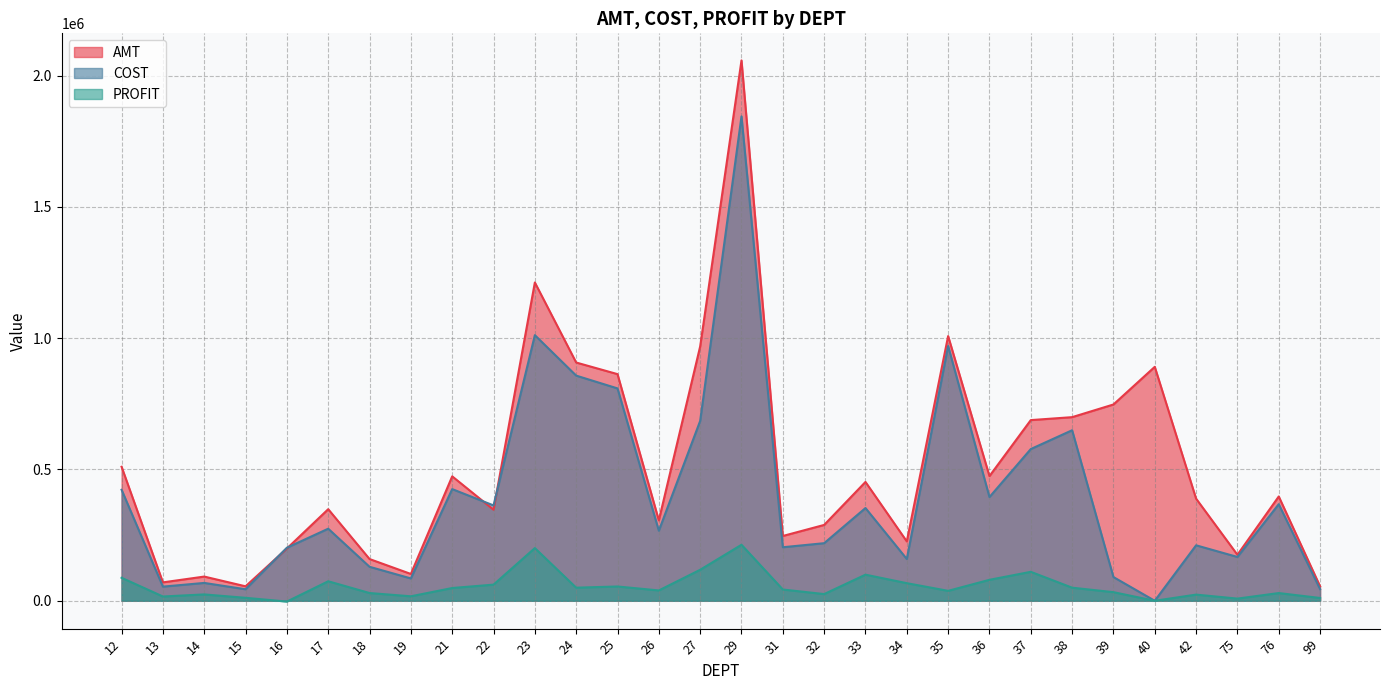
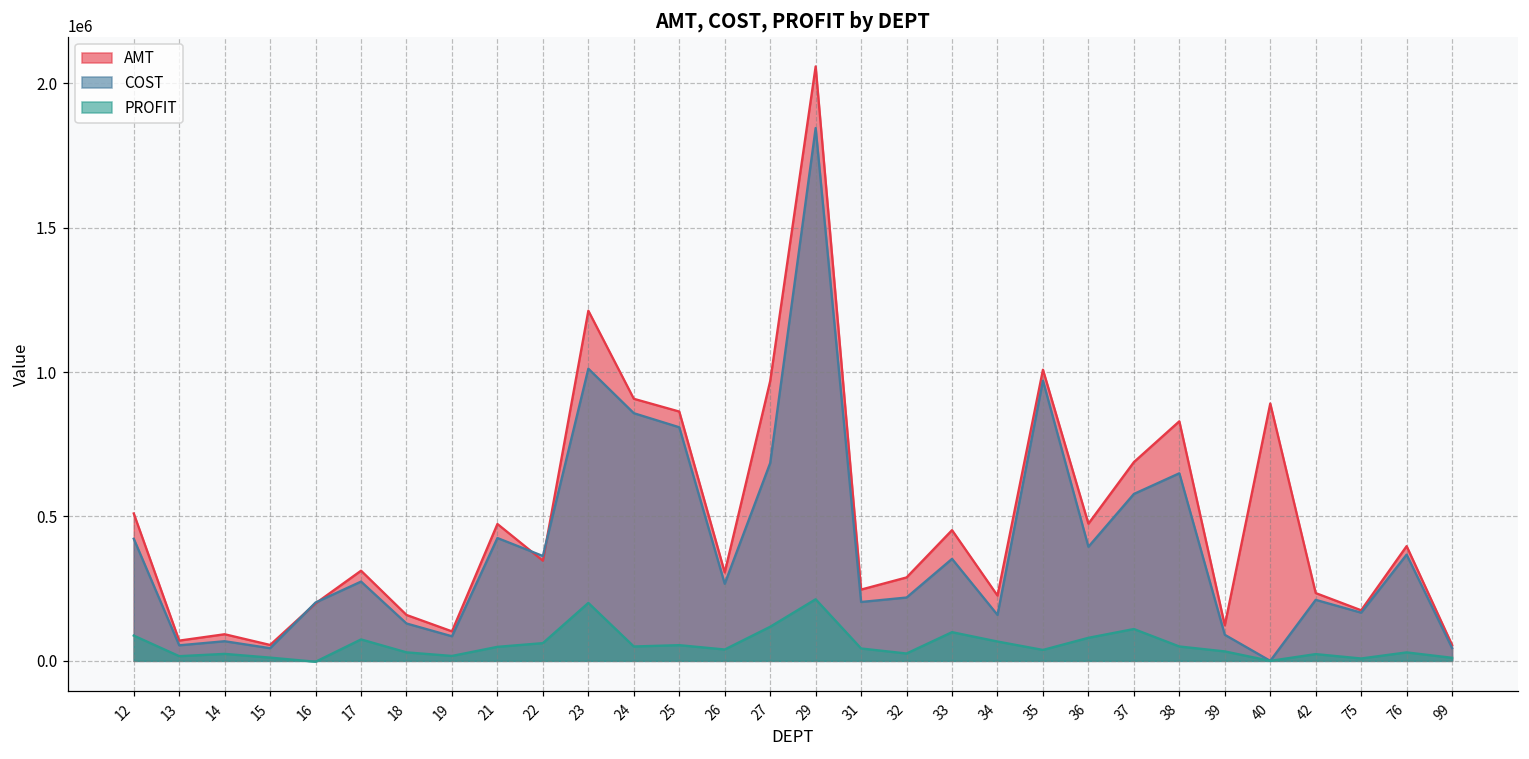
  {
    "AMT": {
      "12": 510000,
      "13": 70000,
      "14": 90000,
      "15": 60000,
-     "17": 350000,
+     "17": 310000,
      "18": 160000,
      "19": 100000,
      "21": 470000,
      "22": 350000,
      "23": 1210000,
      "24": 910000,
      "25": 860000,
      "26": 310000,
      "27": 970000,
      "29": 2060000,
      "31": 250000,
      "32": 290000,
      "33": 450000,
      "34": 230000,
      "35": 1010000,
      "36": 470000,
      "37": 690000,
-     "38": 700000,
-     "39": 750000,
+     "38": 830000,
+     "39": 120000,
      "40": 890000,
-     "42": 390000,
+     "42": 230000,
      "76": 400000,
      "99": 60000
    }
  }
